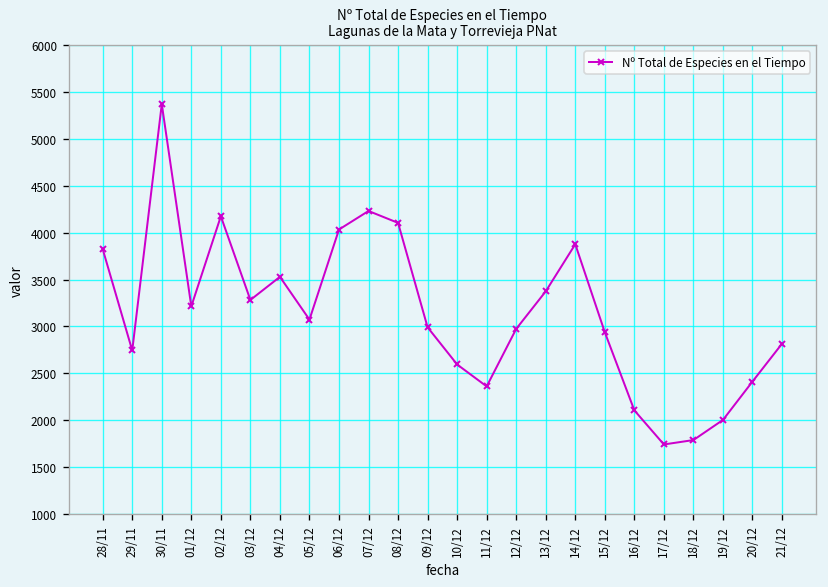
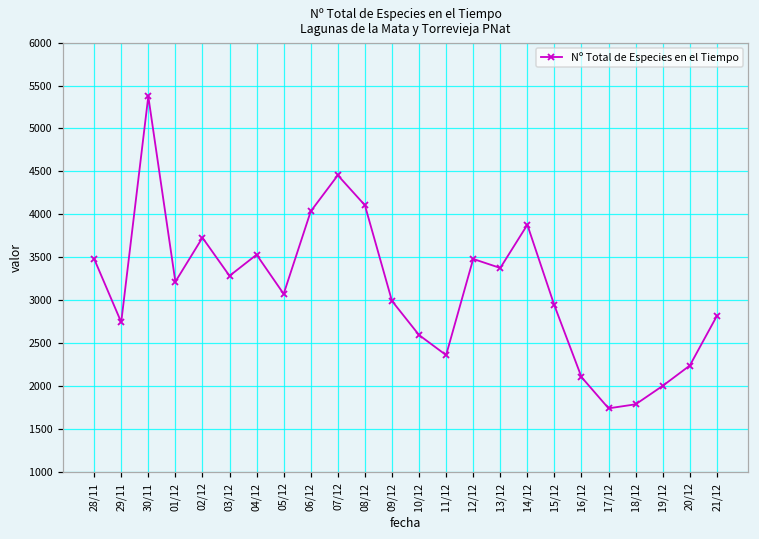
  {
-   "28/11": 3800,
+   "28/11": 3500,
    "29/11": 2700,
    "30/11": 5400,
    "01/12": 3200,
-   "02/12": 4200,
+   "02/12": 3700,
    "03/12": 3300,
    "04/12": 3500,
    "05/12": 3100,
    "06/12": 4000,
-   "07/12": 4200,
+   "07/12": 4500,
    "08/12": 4100,
    "09/12": 3000,
    "10/12": 2600,
    "11/12": 2400,
-   "12/12": 3000,
+   "12/12": 3500,
    "13/12": 3400,
    "14/12": 3900,
    "15/12": 2900,
    "16/12": 2100,
    "17/12": 1700,
    "18/12": 1800,
    "19/12": 2000,
-   "20/12": 2400,
+   "20/12": 2200,
    "21/12": 2800
  }
